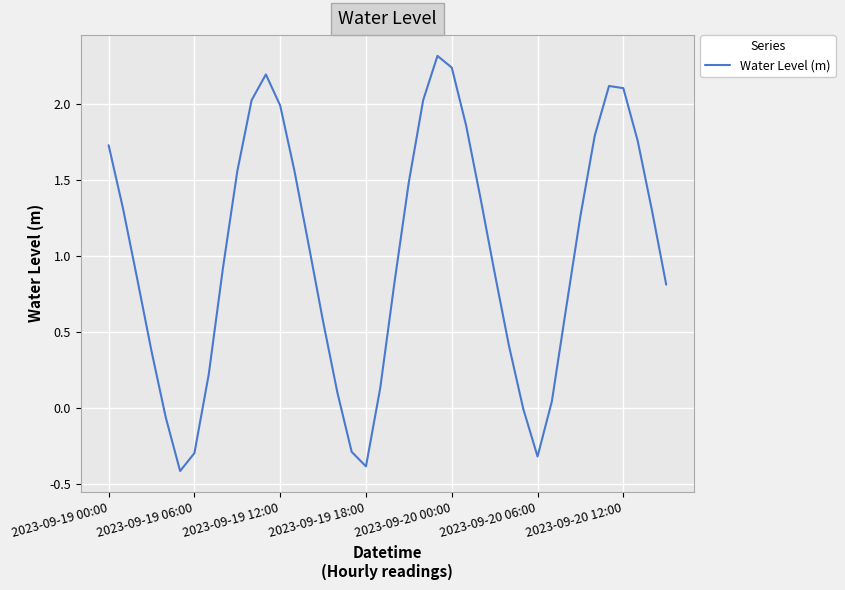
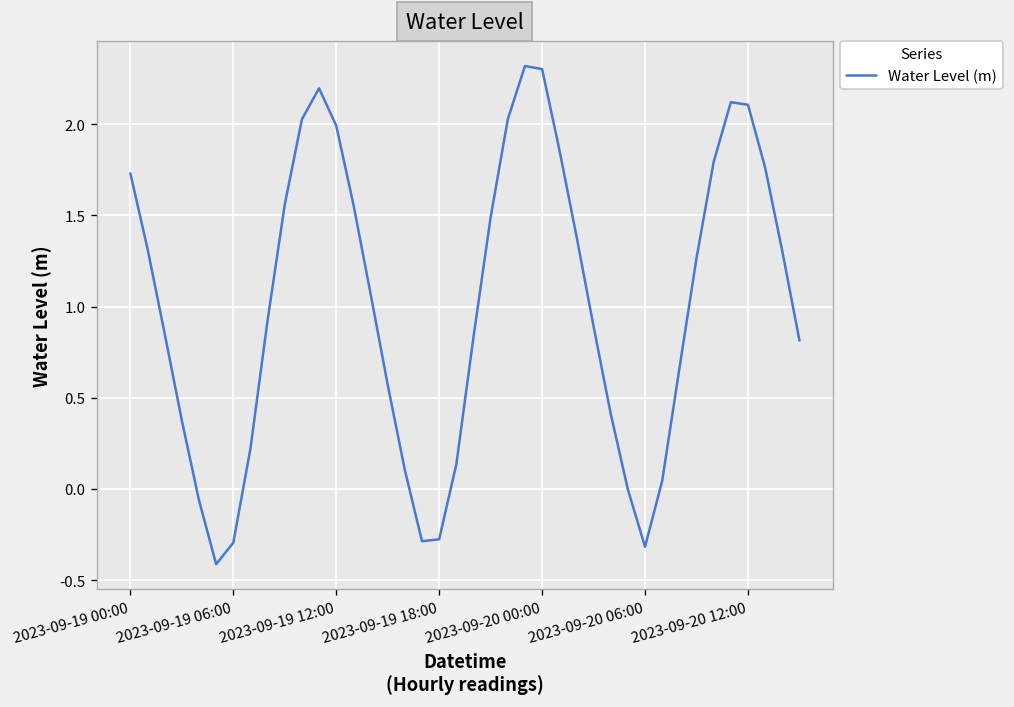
  {
    "2023-09-19 00:00": 1.73,
    "2023-09-19 06:00": -0.29,
    "2023-09-19 12:00": 1.99,
-   "2023-09-19 18:00": -0.38,
-   "2023-09-20 00:00": 2.24,
+   "2023-09-19 18:00": -0.28,
+   "2023-09-20 00:00": 2.30,
    "2023-09-20 06:00": -0.32,
    "2023-09-20 12:00": 2.11
  }
